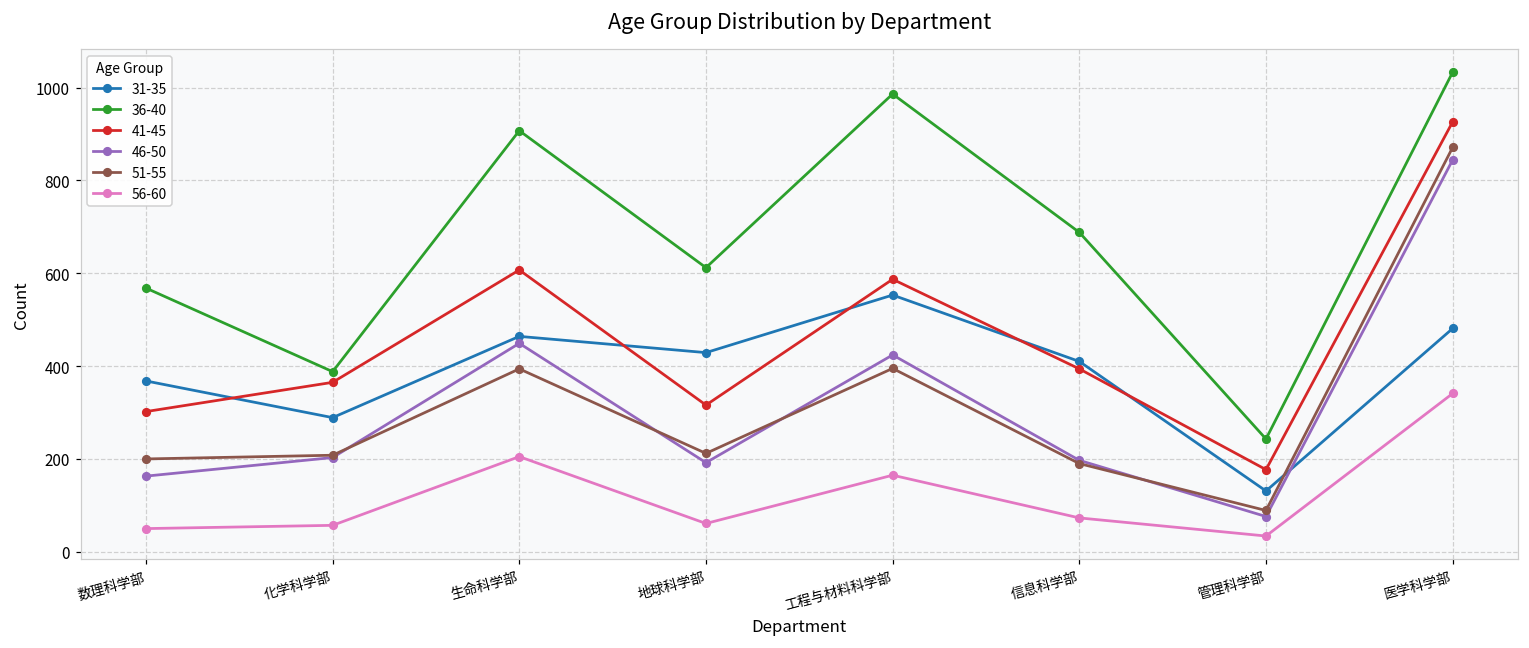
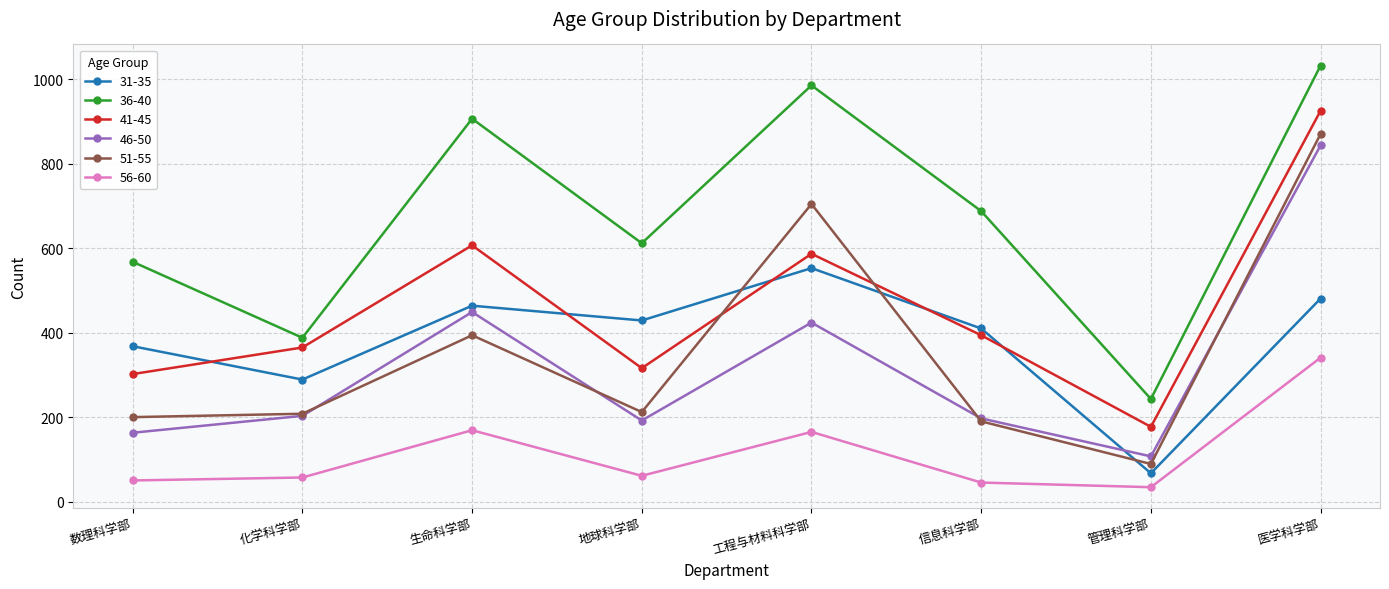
  {
    "31-35": {
      "数理科学部": 370,
      "化学科学部": 290,
      "生命科学部": 460,
      "地球科学部": 430,
      "工程与材料科学部": 550,
      "信息科学部": 410,
-     "管理科学部": 130,
+     "管理科学部": 70,
      "医学科学部": 480
    },
    "36-40": {
      "数理科学部": 570,
      "化学科学部": 390,
      "生命科学部": 910,
      "地球科学部": 610,
      "工程与材料科学部": 990,
      "信息科学部": 690,
      "管理科学部": 240,
      "医学科学部": 1030
    },
    "41-45": {
      "数理科学部": 300,
      "化学科学部": 370,
      "生命科学部": 610,
      "地球科学部": 320,
      "工程与材料科学部": 590,
      "信息科学部": 390,
      "管理科学部": 180,
      "医学科学部": 930
    },
    "46-50": {
      "数理科学部": 160,
      "生命科学部": 450,
      "地球科学部": 190,
      "工程与材料科学部": 420,
      "信息科学部": 200,
-     "管理科学部": 80,
+     "管理科学部": 110,
      "医学科学部": 840
    },
    "51-55": {
      "数理科学部": 200,
      "生命科学部": 390,
      "地球科学部": 210,
-     "工程与材料科学部": 400,
+     "工程与材料科学部": 710,
      "信息科学部": 190,
      "管理科学部": 90,
      "医学科学部": 870
    },
    "56-60": {
      "数理科学部": 50,
      "化学科学部": 60,
-     "生命科学部": 210,
+     "生命科学部": 170,
      "地球科学部": 60,
      "工程与材料科学部": 170,
-     "信息科学部": 70,
+     "信息科学部": 50,
      "管理科学部": 30,
      "医学科学部": 340
    }
  }
